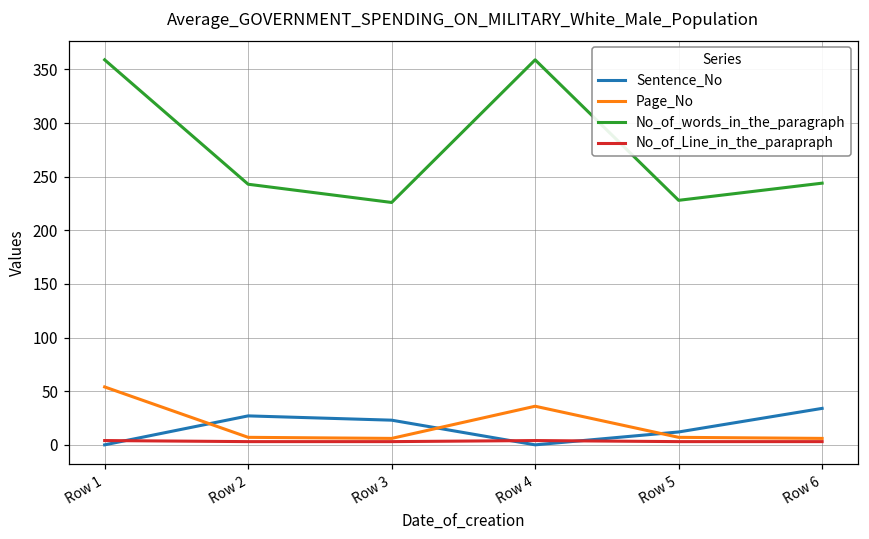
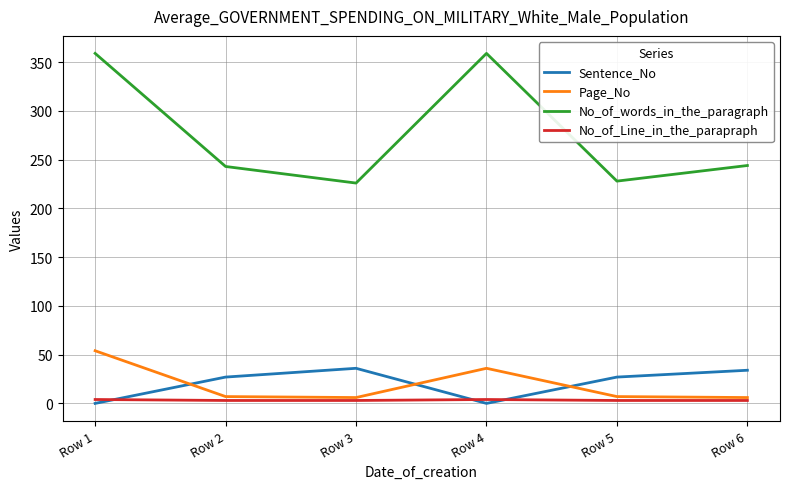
  {
    "Sentence_No": {
      "Row 1": 0,
      "Row 2": 30,
-     "Row 3": 20,
+     "Row 3": 40,
      "Row 4": 0,
-     "Row 5": 10,
+     "Row 5": 30,
      "Row 6": 30
    },
    "Page_No": {
      "Row 1": 50,
      "Row 2": 10,
      "Row 3": 10,
      "Row 4": 40,
      "Row 5": 10,
      "Row 6": 10
    },
    "No_of_words_in_the_paragraph": {
      "Row 1": 360,
      "Row 2": 240,
      "Row 3": 230,
      "Row 4": 360,
      "Row 5": 230,
      "Row 6": 240
    },
    "No_of_Line_in_the_parapraph": {
      "Row 1": 0,
      "Row 2": 0,
      "Row 3": 0,
      "Row 4": 0,
      "Row 5": 0,
      "Row 6": 0
    }
  }
